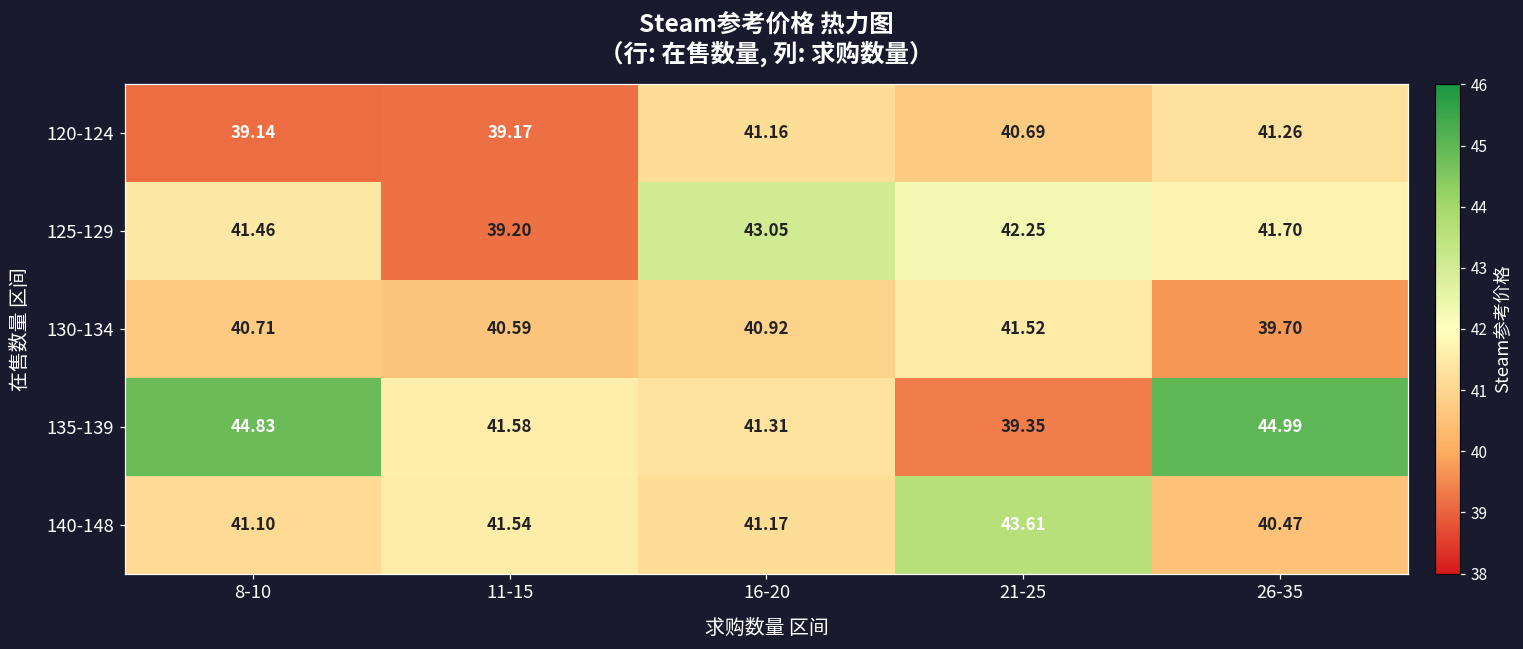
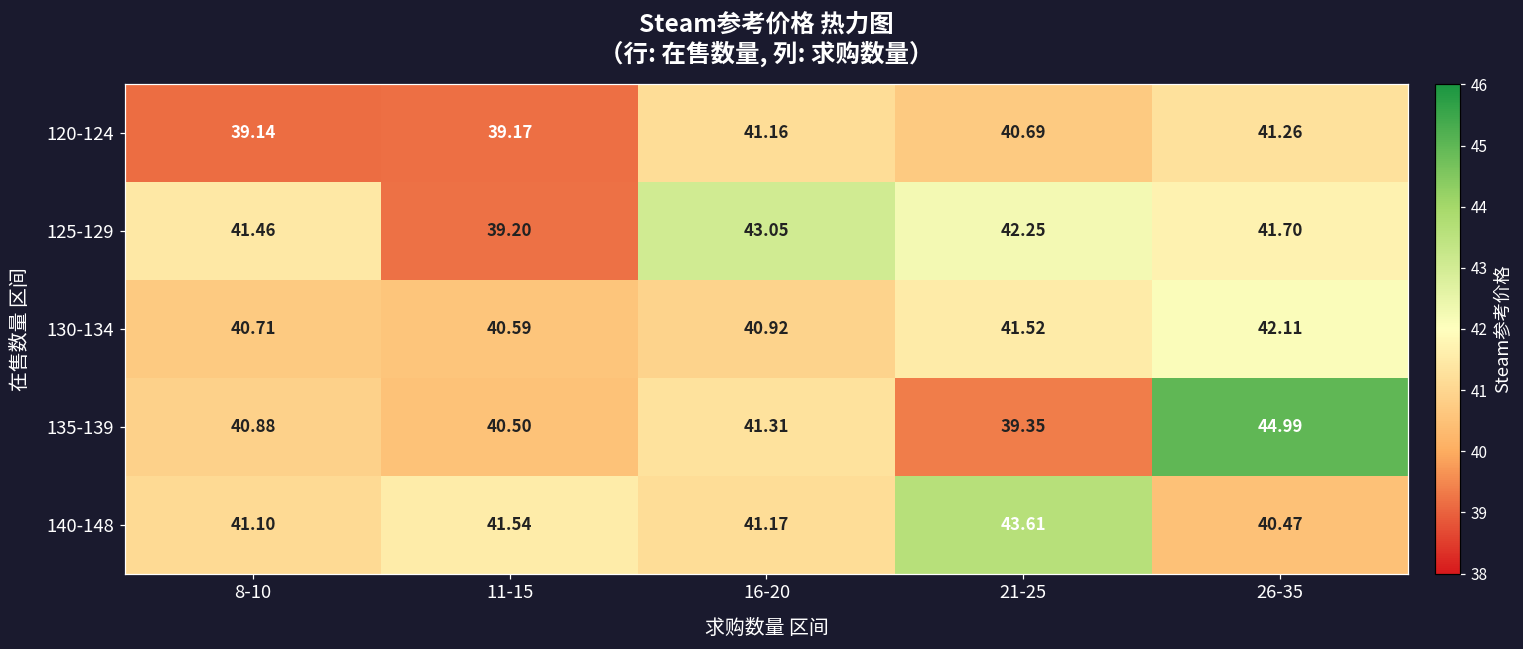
  {
    "120-124": {
      "8-10": 39.14,
      "11-15": 39.17,
      "16-20": 41.16,
      "21-25": 40.69,
      "26-35": 41.26
    },
    "125-129": {
      "8-10": 41.46,
      "11-15": 39.20,
      "16-20": 43.05,
      "21-25": 42.25,
      "26-35": 41.70
    },
    "130-134": {
      "8-10": 40.71,
      "11-15": 40.59,
      "16-20": 40.92,
      "21-25": 41.52,
-     "26-35": 39.70
+     "26-35": 42.11
    },
    "135-139": {
-     "8-10": 44.83,
-     "11-15": 41.58,
+     "8-10": 40.88,
+     "11-15": 40.50,
      "16-20": 41.31,
      "21-25": 39.35,
      "26-35": 44.99
    },
    "140-148": {
      "8-10": 41.10,
      "11-15": 41.54,
      "16-20": 41.17,
      "21-25": 43.61,
      "26-35": 40.47
    }
  }
